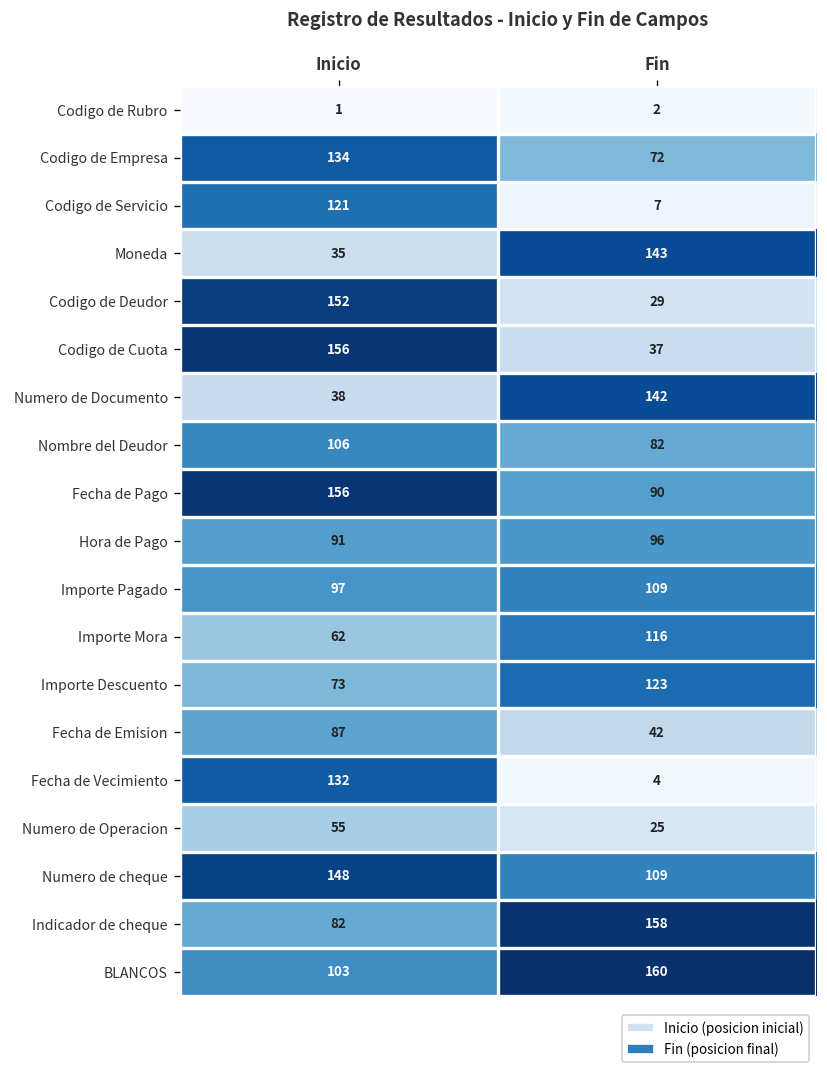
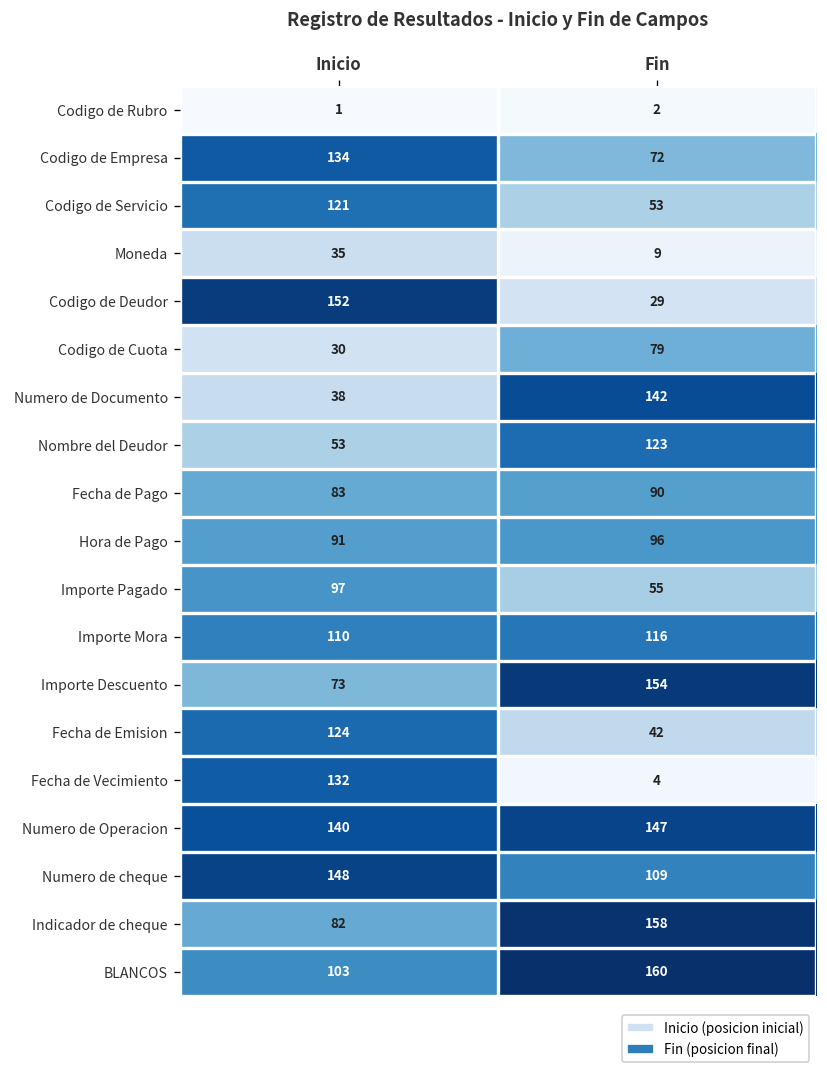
  {
    "Codigo de Rubro": {
      "Inicio": 1,
      "Fin": 2
    },
    "Codigo de Empresa": {
      "Inicio": 134,
      "Fin": 72
    },
    "Codigo de Servicio": {
      "Inicio": 121,
-     "Fin": 7
+     "Fin": 53
    },
    "Moneda": {
      "Inicio": 35,
-     "Fin": 143
+     "Fin": 9
    },
    "Codigo de Deudor": {
      "Inicio": 152,
      "Fin": 29
    },
    "Codigo de Cuota": {
-     "Inicio": 156,
-     "Fin": 37
+     "Inicio": 30,
+     "Fin": 79
    },
    "Numero de Documento": {
      "Inicio": 38,
      "Fin": 142
    },
    "Nombre del Deudor": {
-     "Inicio": 106,
-     "Fin": 82
+     "Inicio": 53,
+     "Fin": 123
    },
    "Fecha de Pago": {
-     "Inicio": 156,
+     "Inicio": 83,
      "Fin": 90
    },
    "Hora de Pago": {
      "Inicio": 91,
      "Fin": 96
    },
    "Importe Pagado": {
      "Inicio": 97,
-     "Fin": 109
+     "Fin": 55
    },
    "Importe Mora": {
-     "Inicio": 62,
+     "Inicio": 110,
      "Fin": 116
    },
    "Importe Descuento": {
      "Inicio": 73,
-     "Fin": 123
+     "Fin": 154
    },
    "Fecha de Emision": {
-     "Inicio": 87,
+     "Inicio": 124,
      "Fin": 42
    },
    "Fecha de Vecimiento": {
      "Inicio": 132,
      "Fin": 4
    },
    "Numero de Operacion": {
-     "Inicio": 55,
-     "Fin": 25
+     "Inicio": 140,
+     "Fin": 147
    },
    "Numero de cheque": {
      "Inicio": 148,
      "Fin": 109
    },
    "Indicador de cheque": {
      "Inicio": 82,
      "Fin": 158
    },
    "BLANCOS": {
      "Inicio": 103,
      "Fin": 160
    }
  }
